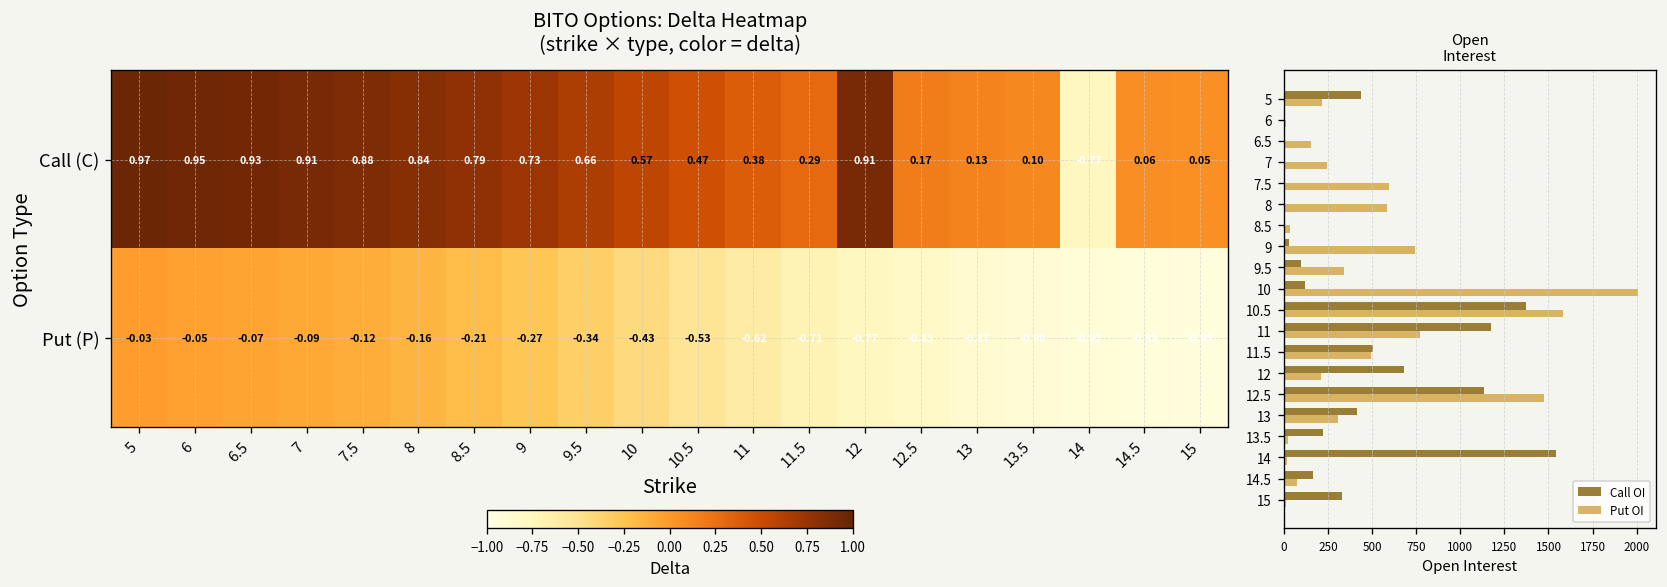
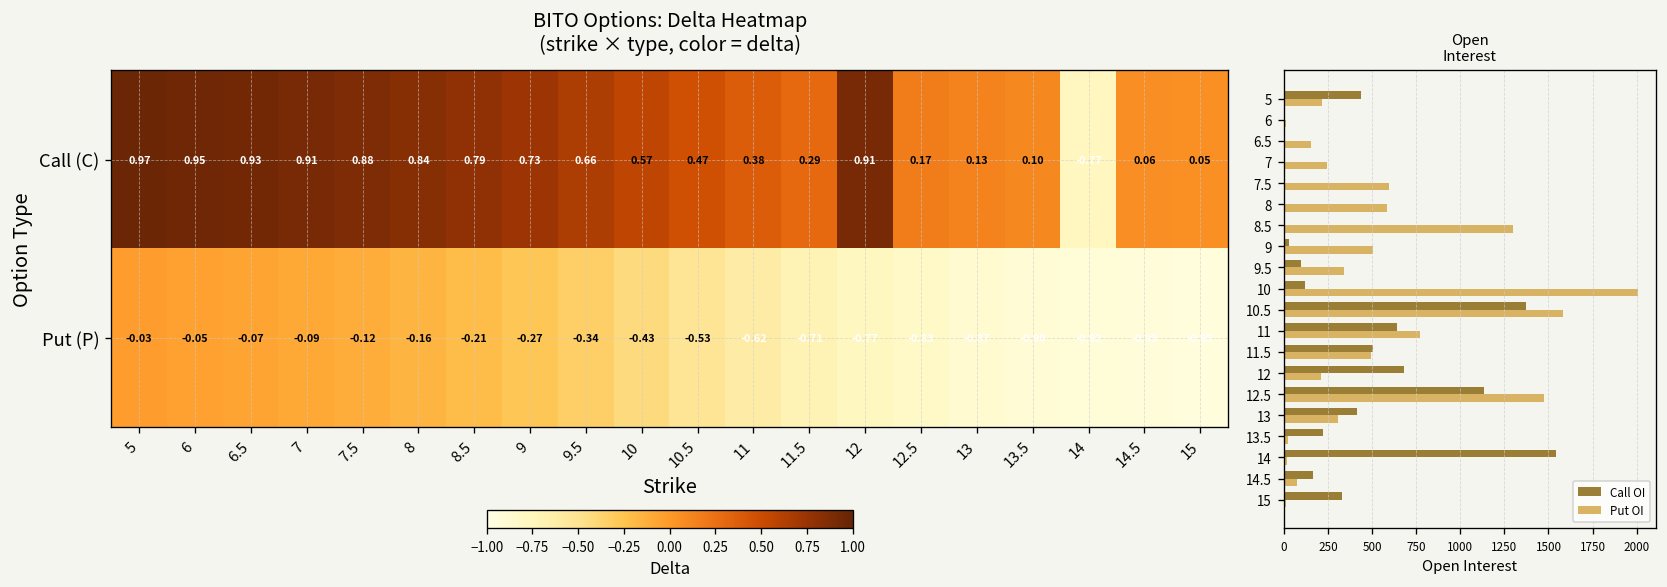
  {
    "BITO Options: Delta Heatmap (strike × type, color = delta)": {
      "Call (C)": {
        "5": 0.97,
        "6": 0.95,
        "6.5": 0.93,
        "7": 0.91,
        "7.5": 0.88,
        "8": 0.84,
        "8.5": 0.79,
        "9": 0.73,
        "9.5": 0.66,
        "10": 0.57,
        "10.5": 0.47,
        "11": 0.38,
        "11.5": 0.29,
        "12": 0.91,
        "12.5": 0.17,
        "13": 0.13,
        "13.5": 0.10,
        "14": -0.77,
        "14.5": 0.06,
        "15": 0.05
      },
      "Put (P)": {
        "5": -0.03,
        "6": -0.05,
        "6.5": -0.07,
        "7": -0.09,
        "7.5": -0.12,
        "8": -0.16,
        "8.5": -0.21,
        "9": -0.27,
        "9.5": -0.34,
        "10": -0.43,
        "10.5": -0.53,
        "11": -0.62,
        "11.5": -0.71,
        "12": -0.77,
        "12.5": -0.83,
        "13": -0.87
      }
    },
    "Open Interest": {
      "Call OI": {
        "5": 440,
        "6": 0,
        "6.5": 0,
        "7": 0,
        "7.5": 0,
        "8": 0,
        "9": 30,
        "9.5": 100,
        "10": 120,
        "10.5": 1370,
-       "11": 1170,
+       "11": 640,
        "11.5": 510,
        "12": 680,
        "12.5": 1130,
        "13": 420,
        "13.5": 220,
        "14": 1540,
        "14.5": 160,
        "15": 330
      },
      "Put OI": {
        "5": 210,
        "6.5": 150,
        "7": 250,
        "7.5": 590,
        "8": 590,
-       "8.5": 40,
-       "9": 740,
+       "8.5": 1300,
+       "9": 510,
        "9.5": 340,
        "10": 2010,
        "10.5": 1580,
        "11": 770,
        "11.5": 490,
        "12": 210,
        "12.5": 1480,
        "13": 310,
        "13.5": 20,
        "14.5": 80
      }
    }
  }
